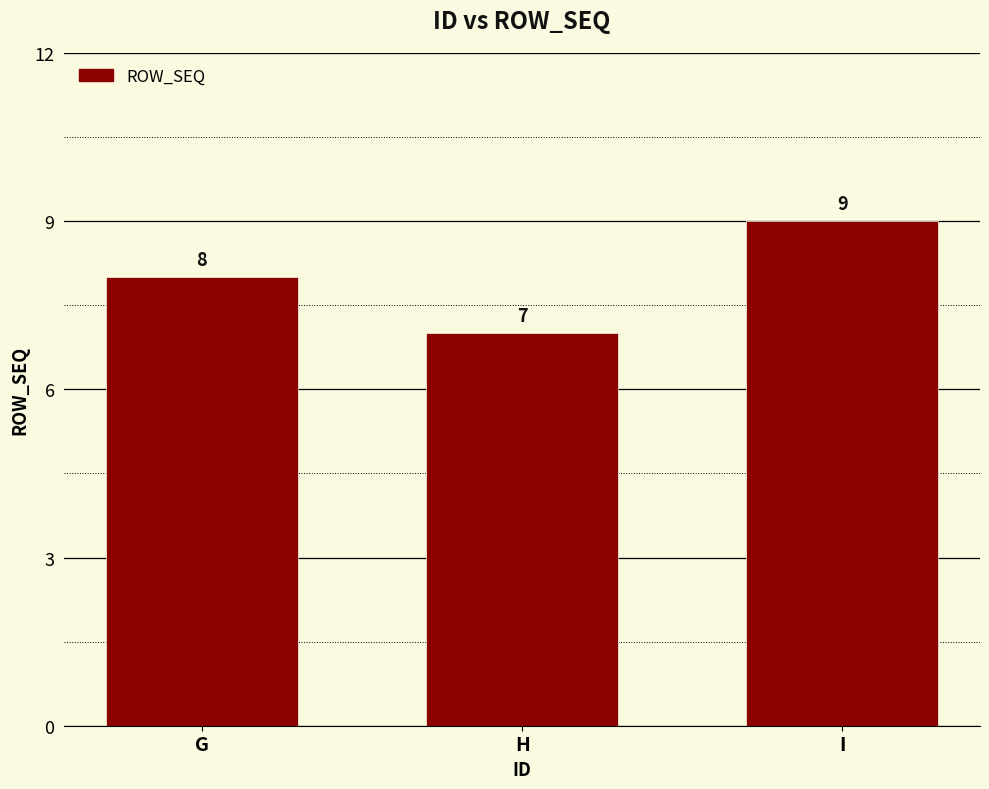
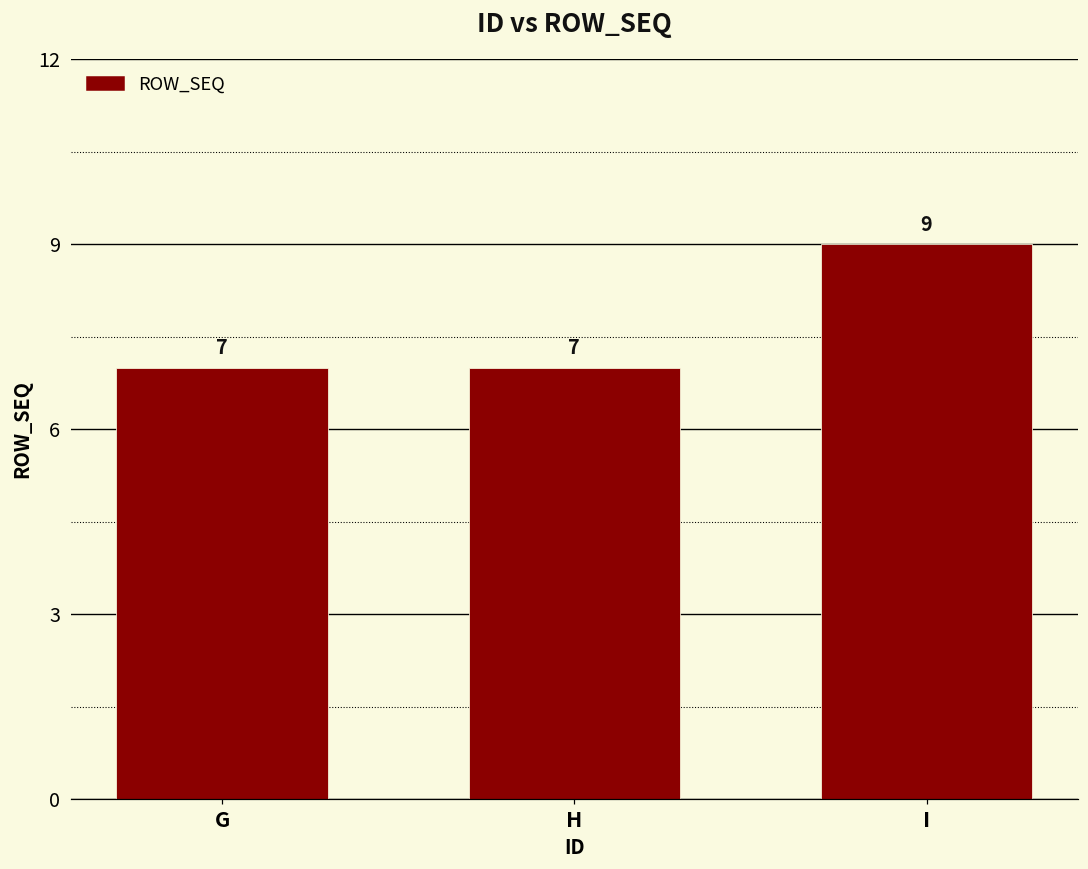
  {
-   "G": 8,
+   "G": 7,
    "H": 7,
    "I": 9
  }
